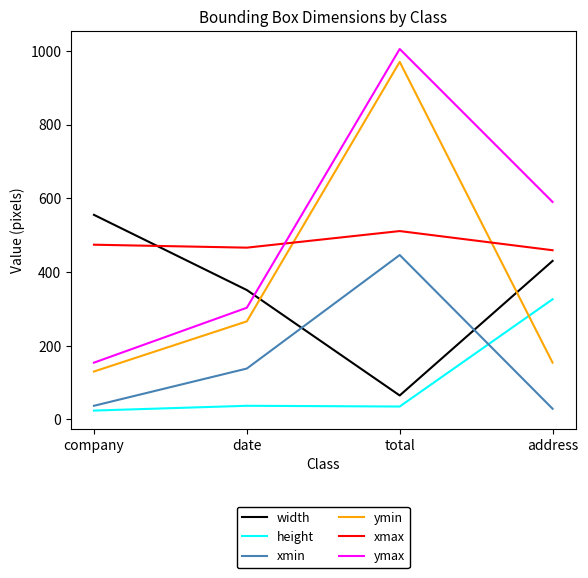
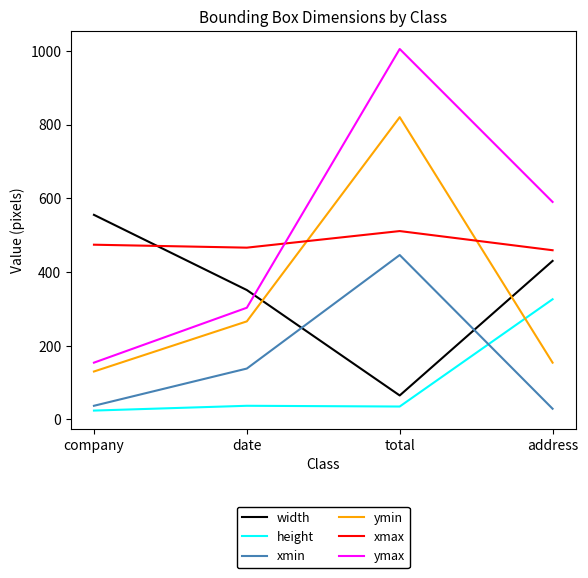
  {
    "width": {
      "company": 560,
      "date": 350,
      "total": 70,
      "address": 430
    },
    "height": {
      "company": 20,
      "date": 40,
      "total": 40,
      "address": 330
    },
    "xmin": {
      "company": 40,
      "date": 140,
      "total": 450,
      "address": 30
    },
    "ymin": {
      "company": 130,
      "date": 270,
-     "total": 970,
+     "total": 820,
      "address": 150
    },
    "xmax": {
      "company": 470,
      "date": 470,
      "total": 510,
      "address": 460
    },
    "ymax": {
      "company": 150,
      "date": 300,
      "total": 1010,
      "address": 590
    }
  }
